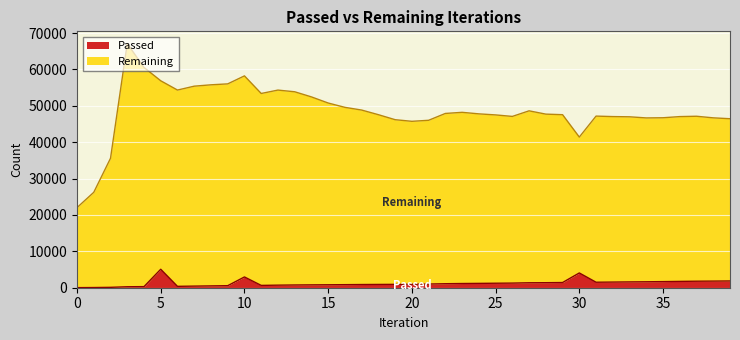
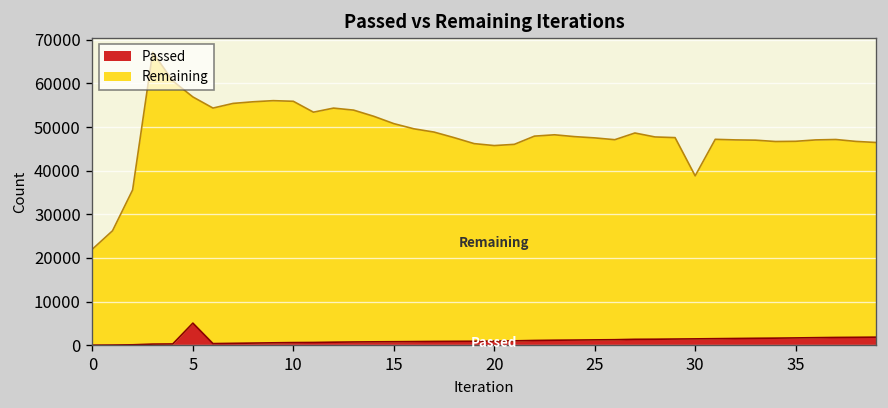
  {
    "Passed": {
      "0": 0,
      "5": 5000,
-     "10": 3000,
+     "10": 1000,
      "15": 1000,
      "20": 1000,
      "25": 1000,
-     "30": 4000,
+     "30": 1000,
      "35": 2000
    },
    "Remaining": {
      "0": 22000,
      "5": 52000,
      "10": 55000,
      "15": 50000,
      "20": 45000,
      "25": 46000,
      "30": 37000,
      "35": 45000
    }
  }
